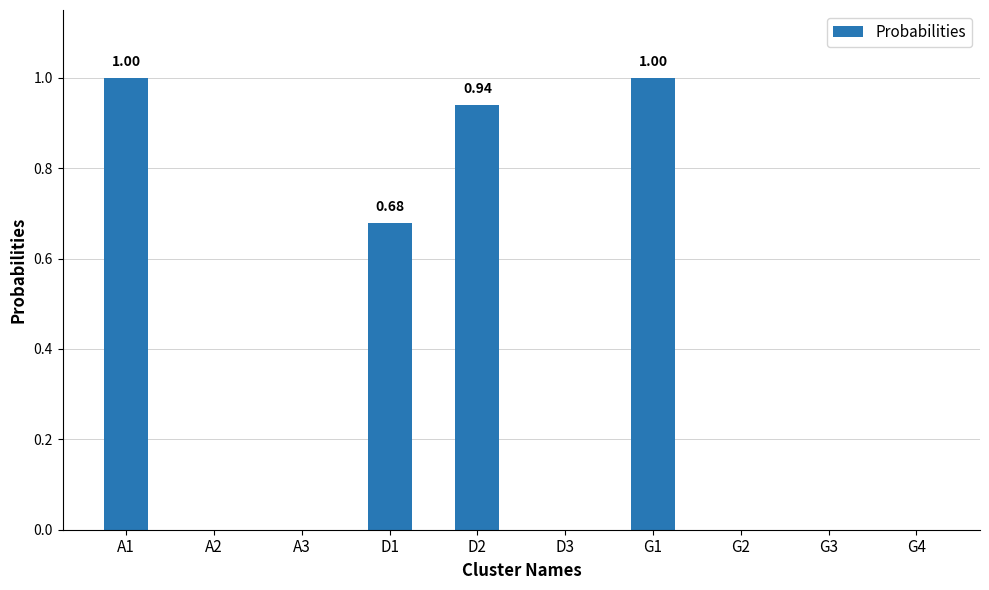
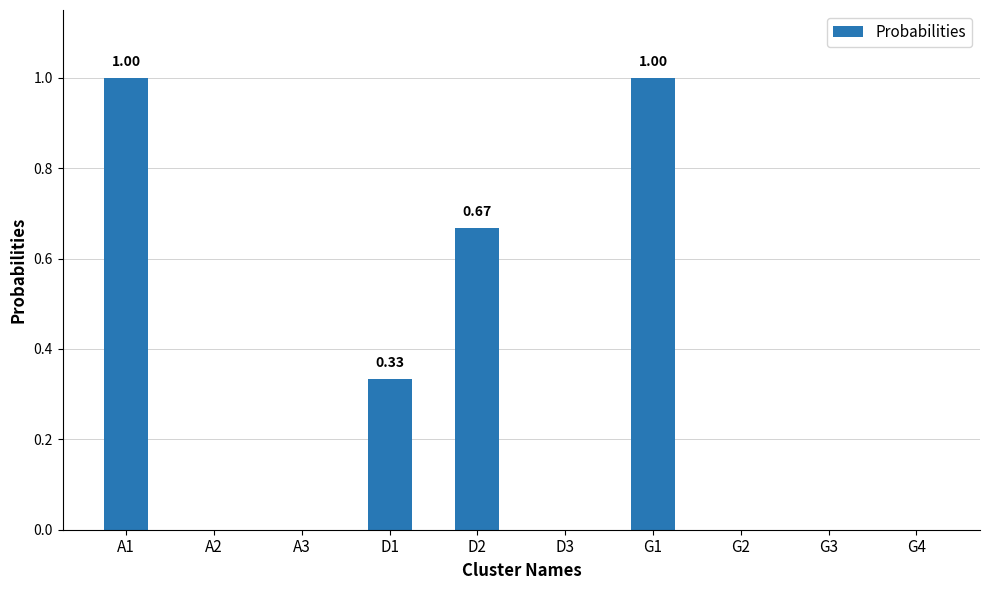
  {
    "A1": 1.00,
-   "D1": 0.68,
-   "D2": 0.94,
+   "D1": 0.33,
+   "D2": 0.67,
    "G1": 1.00
  }
